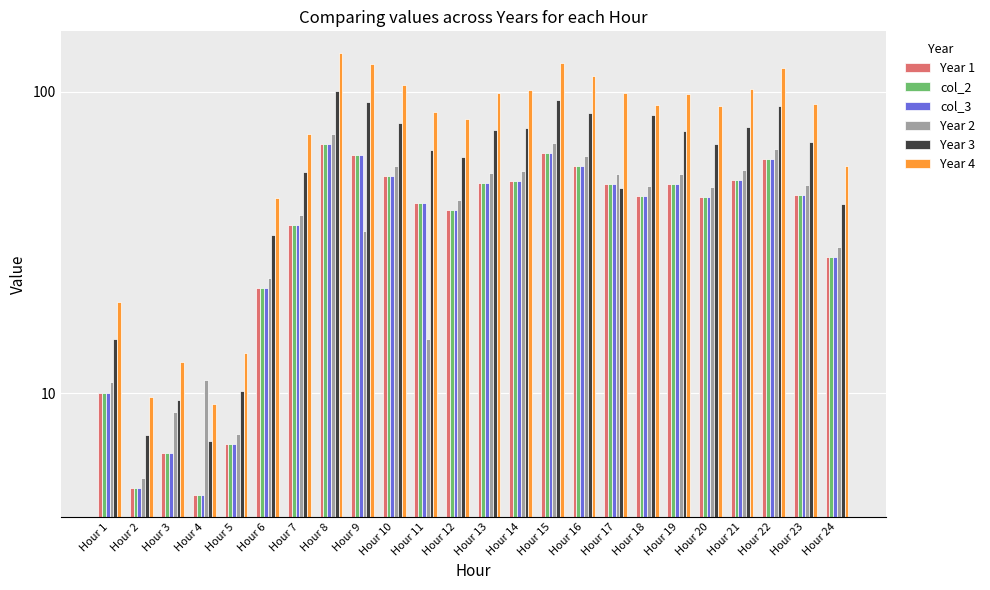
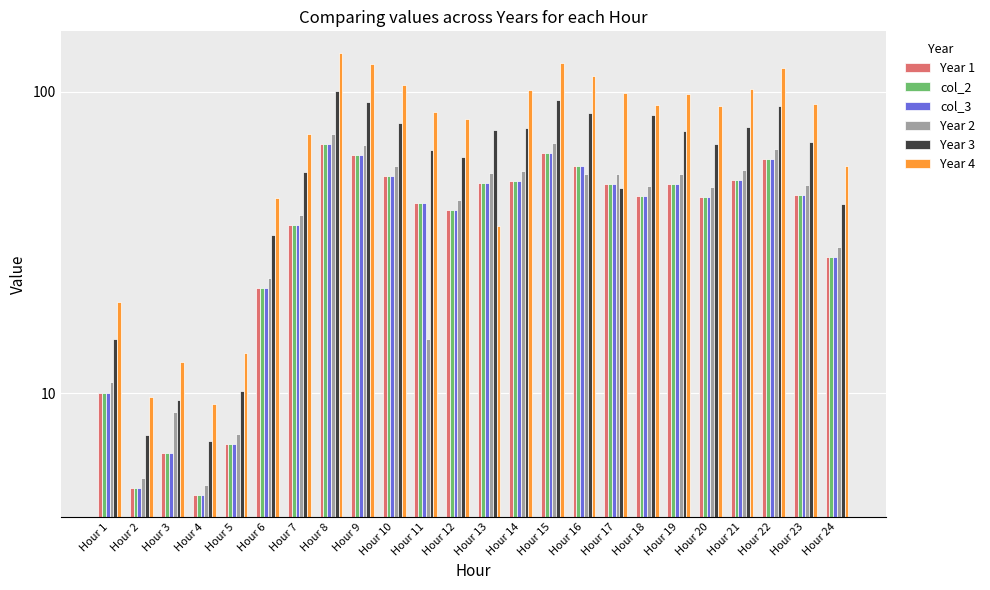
  {
    "Year 1": {
      "Hour 1": 10.1,
      "Hour 2": 4.9,
      "Hour 3": 6.4,
      "Hour 4": 4.6,
      "Hour 5": 6.8,
      "Hour 6": 22,
      "Hour 7": 36,
      "Hour 8": 67,
      "Hour 9": 62,
      "Hour 10": 53,
      "Hour 11": 43,
      "Hour 12": 41,
      "Hour 13": 50,
      "Hour 14": 51,
      "Hour 15": 62,
      "Hour 16": 57,
      "Hour 17": 49,
      "Hour 18": 45,
      "Hour 19": 49,
      "Hour 20": 45,
      "Hour 21": 51,
      "Hour 22": 60,
      "Hour 23": 46,
      "Hour 24": 28
    },
    "col_2": {
      "Hour 1": 10.1,
      "Hour 2": 4.9,
      "Hour 3": 6.4,
      "Hour 4": 4.6,
      "Hour 5": 6.8,
      "Hour 6": 22,
      "Hour 7": 36,
      "Hour 8": 67,
      "Hour 9": 62,
      "Hour 10": 53,
      "Hour 11": 43,
      "Hour 12": 41,
      "Hour 13": 50,
      "Hour 14": 51,
      "Hour 15": 62,
      "Hour 16": 57,
      "Hour 17": 49,
      "Hour 18": 45,
      "Hour 19": 49,
      "Hour 20": 45,
      "Hour 21": 51,
      "Hour 22": 60,
      "Hour 23": 46,
      "Hour 24": 28
    },
    "col_3": {
      "Hour 1": 10.1,
      "Hour 2": 4.9,
      "Hour 3": 6.4,
      "Hour 4": 4.6,
      "Hour 5": 6.8,
      "Hour 6": 22,
      "Hour 7": 36,
      "Hour 8": 67,
      "Hour 9": 62,
      "Hour 10": 53,
      "Hour 11": 43,
      "Hour 12": 41,
      "Hour 13": 50,
      "Hour 14": 51,
      "Hour 15": 62,
      "Hour 16": 57,
      "Hour 17": 49,
      "Hour 18": 45,
      "Hour 19": 49,
      "Hour 20": 45,
      "Hour 21": 51,
      "Hour 22": 60,
      "Hour 23": 46,
      "Hour 24": 28
    },
    "Year 2": {
      "Hour 1": 10.9,
      "Hour 2": 5.2,
      "Hour 3": 8.7,
-     "Hour 4": 11.1,
+     "Hour 4": 5.0,
      "Hour 5": 7.4,
      "Hour 6": 24,
      "Hour 7": 39,
      "Hour 8": 72,
-     "Hour 9": 35,
+     "Hour 9": 67,
      "Hour 10": 57,
      "Hour 11": 15,
      "Hour 12": 44,
      "Hour 13": 54,
      "Hour 14": 55,
      "Hour 15": 67,
-     "Hour 16": 61,
+     "Hour 16": 53,
      "Hour 17": 53,
      "Hour 18": 49,
      "Hour 19": 53,
      "Hour 20": 48,
      "Hour 21": 55,
      "Hour 22": 65,
      "Hour 23": 49,
      "Hour 24": 31
    },
    "Year 3": {
      "Hour 1": 15,
      "Hour 2": 7.3,
      "Hour 3": 9.5,
      "Hour 4": 6.9,
      "Hour 5": 10.2,
      "Hour 6": 33,
      "Hour 7": 54,
      "Hour 8": 101,
      "Hour 9": 93,
      "Hour 10": 79,
      "Hour 11": 64,
      "Hour 12": 61,
      "Hour 13": 75,
      "Hour 14": 76,
      "Hour 15": 94,
      "Hour 16": 85,
      "Hour 17": 48,
      "Hour 18": 84,
      "Hour 19": 74,
      "Hour 20": 67,
      "Hour 21": 77,
      "Hour 22": 90,
      "Hour 23": 68,
      "Hour 24": 42
    },
    "Year 4": {
      "Hour 1": 20,
      "Hour 2": 9.7,
      "Hour 3": 12.7,
      "Hour 4": 9.2,
      "Hour 5": 14,
      "Hour 6": 45,
      "Hour 7": 72,
      "Hour 8": 130,
      "Hour 9": 124,
      "Hour 10": 105,
      "Hour 11": 86,
      "Hour 12": 81,
-     "Hour 13": 99,
+     "Hour 13": 36,
      "Hour 14": 101,
      "Hour 15": 125,
      "Hour 16": 113,
      "Hour 17": 99,
      "Hour 18": 90,
      "Hour 19": 99,
      "Hour 20": 90,
      "Hour 21": 102,
      "Hour 22": 120,
      "Hour 23": 91,
      "Hour 24": 57
    }
  }
